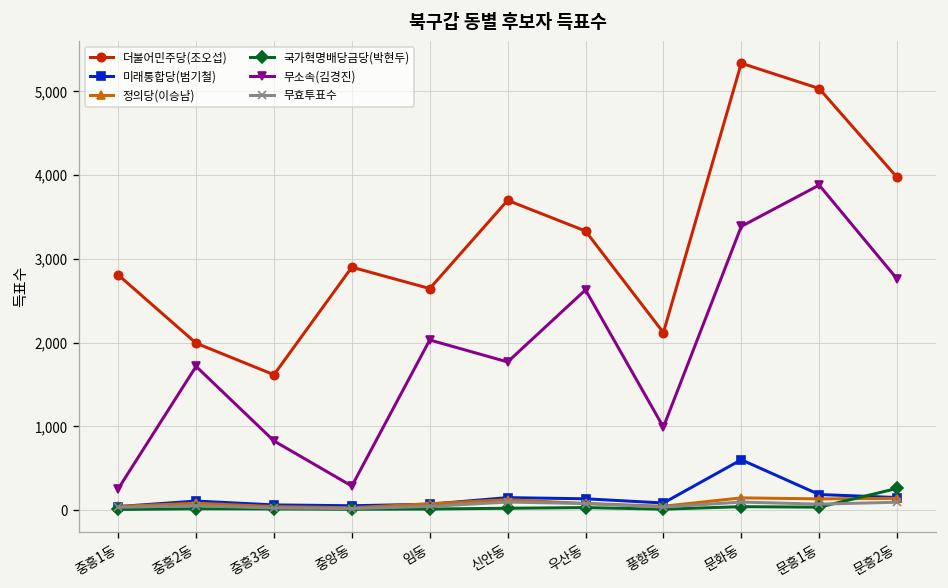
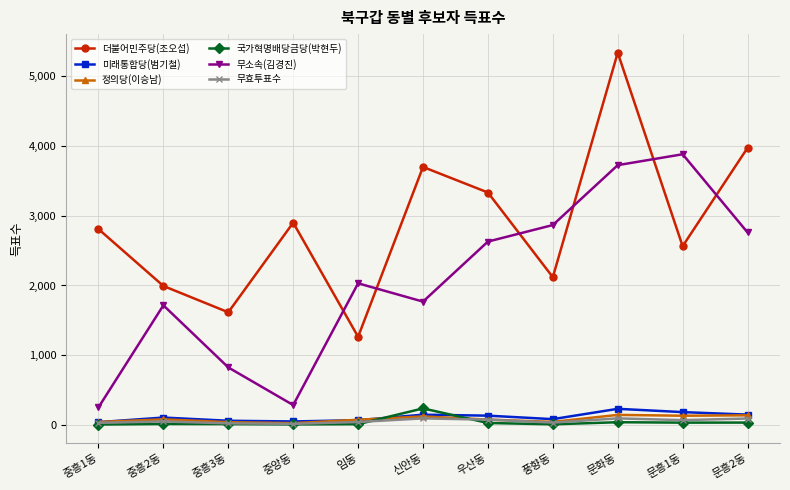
  {
    "더불어민주당(조오섭)": {
      "중흥1동": "2,800",
      "중흥2동": "2,000",
      "중흥3동": "1,600",
      "중앙동": "2,900",
-     "임동": "2,600",
+     "임동": "1,300",
      "신안동": "3,700",
      "우산동": "3,300",
      "풍향동": "2,100",
      "문화동": "5,300",
-     "문흥1동": "5,000",
+     "문흥1동": "2,600",
      "문흥2동": "4,000"
    },
    "미래통합당(범기철)": {
      "우산동": "100",
      "풍향동": "100",
-     "문화동": "600",
+     "문화동": "200",
      "문흥1동": "200"
    },
    "정의당(이승남)": {
      "문화동": "100",
      "문흥1동": "100"
    },
    "국가혁명배당금당(박현두)": {
-     "신안동": "0",
+     "신안동": "200",
      "우산동": "0",
      "문화동": "0",
-     "문흥2동": "300"
+     "문흥2동": "0"
    },
    "무소속(김경진)": {
      "중흥1동": "300",
      "중흥2동": "1,700",
      "중흥3동": "800",
      "중앙동": "300",
      "임동": "2,000",
      "신안동": "1,800",
      "우산동": "2,600",
-     "풍향동": "1,000",
-     "문화동": "3,400",
+     "풍향동": "2,900",
+     "문화동": "3,700",
      "문흥1동": "3,900",
      "문흥2동": "2,800"
    },
    "무효투표수": {
      "문화동": "100",
      "문흥2동": "100"
    }
  }
